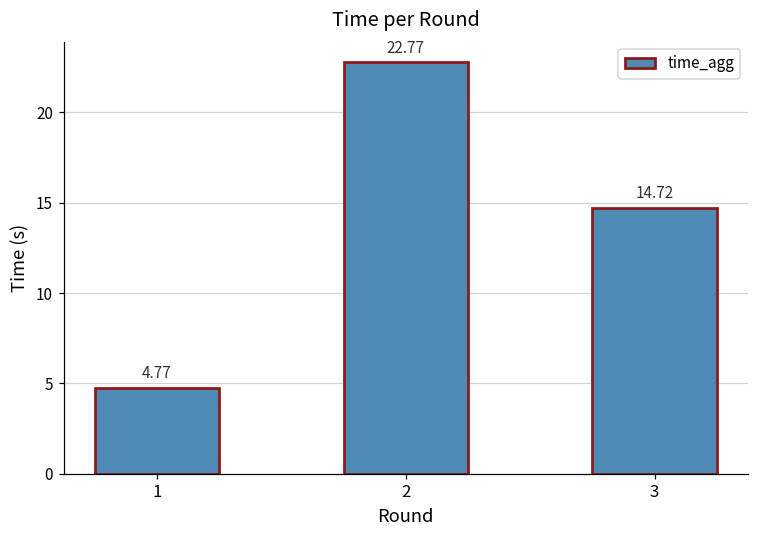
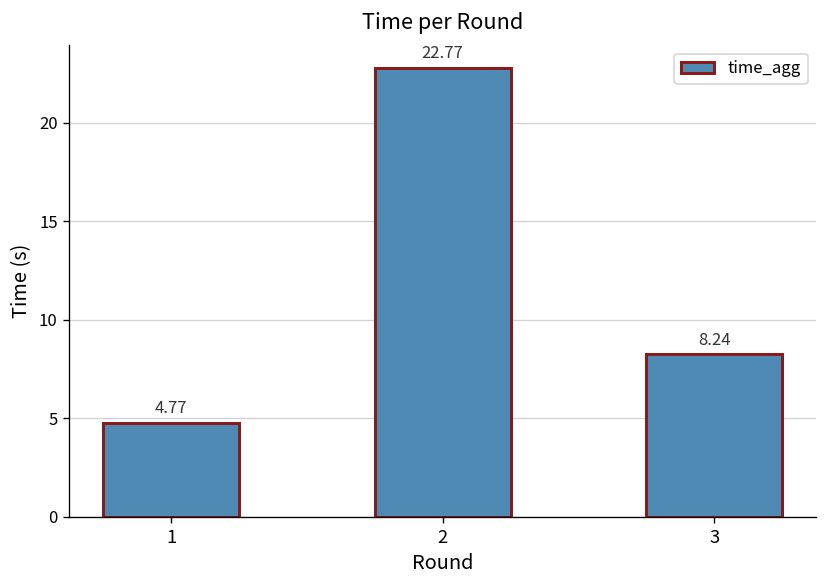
  {
    "1": 4.77,
    "2": 22.77,
-   "3": 14.72
+   "3": 8.24
  }
